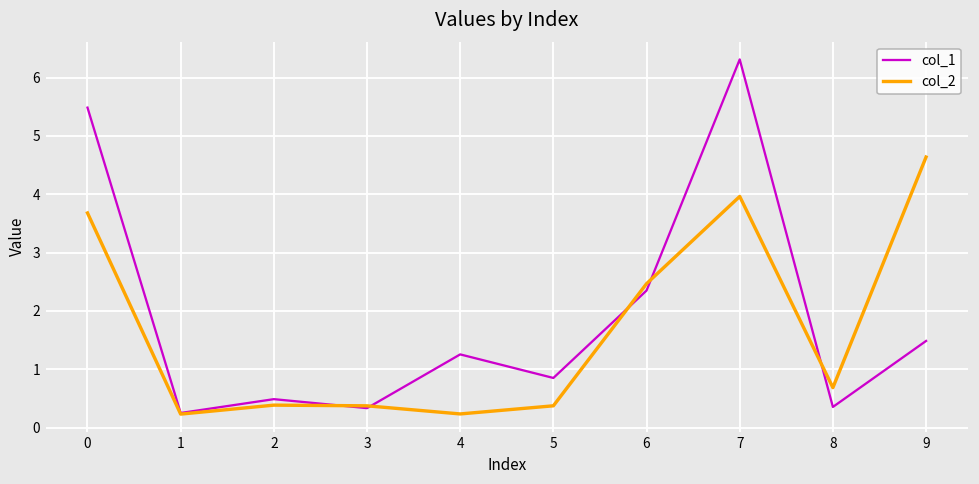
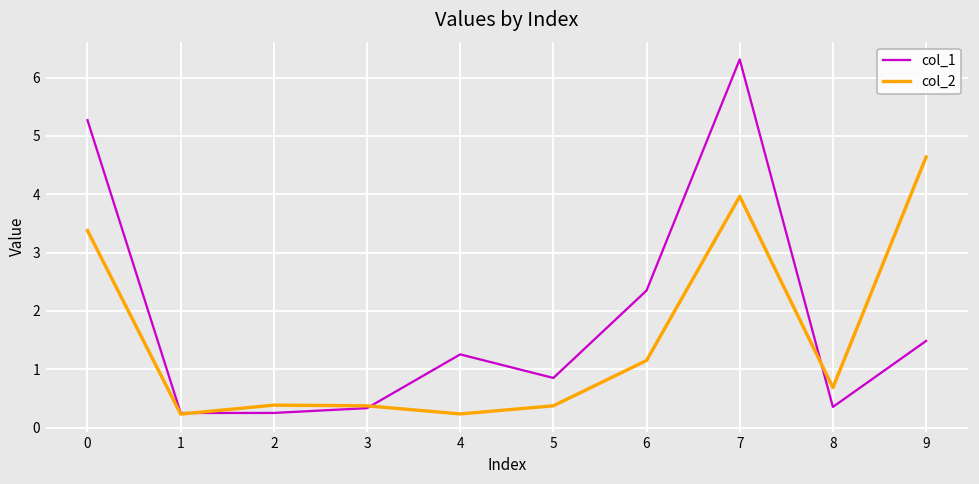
  {
    "col_1": {
-     "0": 5.5,
-     "2": 0.5,
+     "0": 5.3,
+     "2": 0.2,
      "4": 1.3,
      "5": 0.8,
      "6": 2.3,
      "7": 6.3,
      "8": 0.4,
      "9": 1.5
    },
    "col_2": {
-     "0": 3.7,
+     "0": 3.4,
      "2": 0.4,
      "4": 0.2,
      "5": 0.4,
-     "6": 2.5,
+     "6": 1.1,
      "7": 4.0,
      "8": 0.7,
      "9": 4.6
    }
  }
